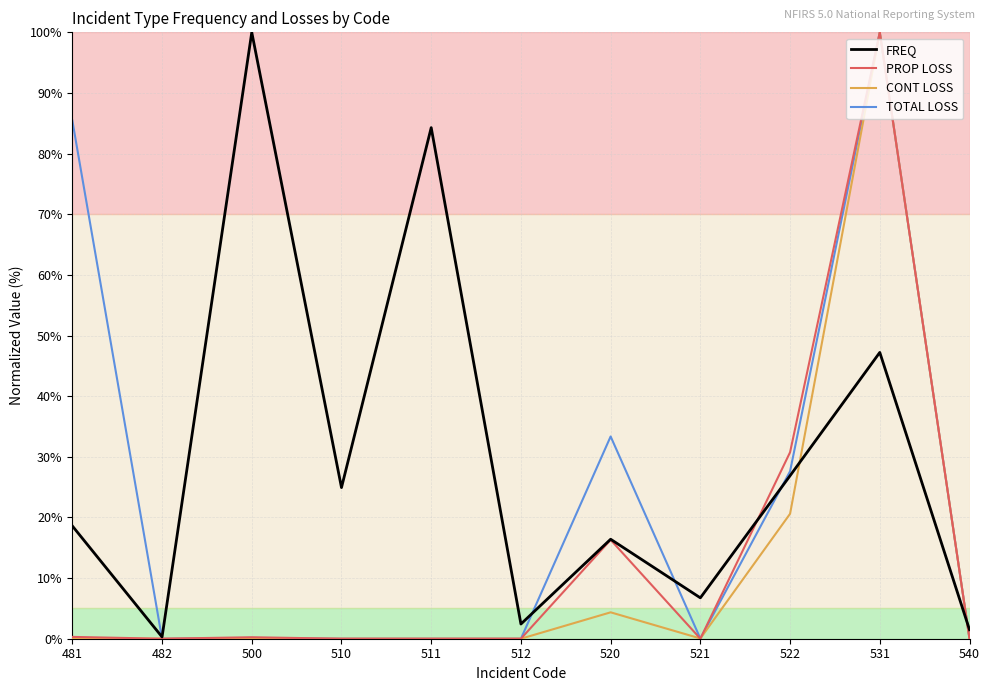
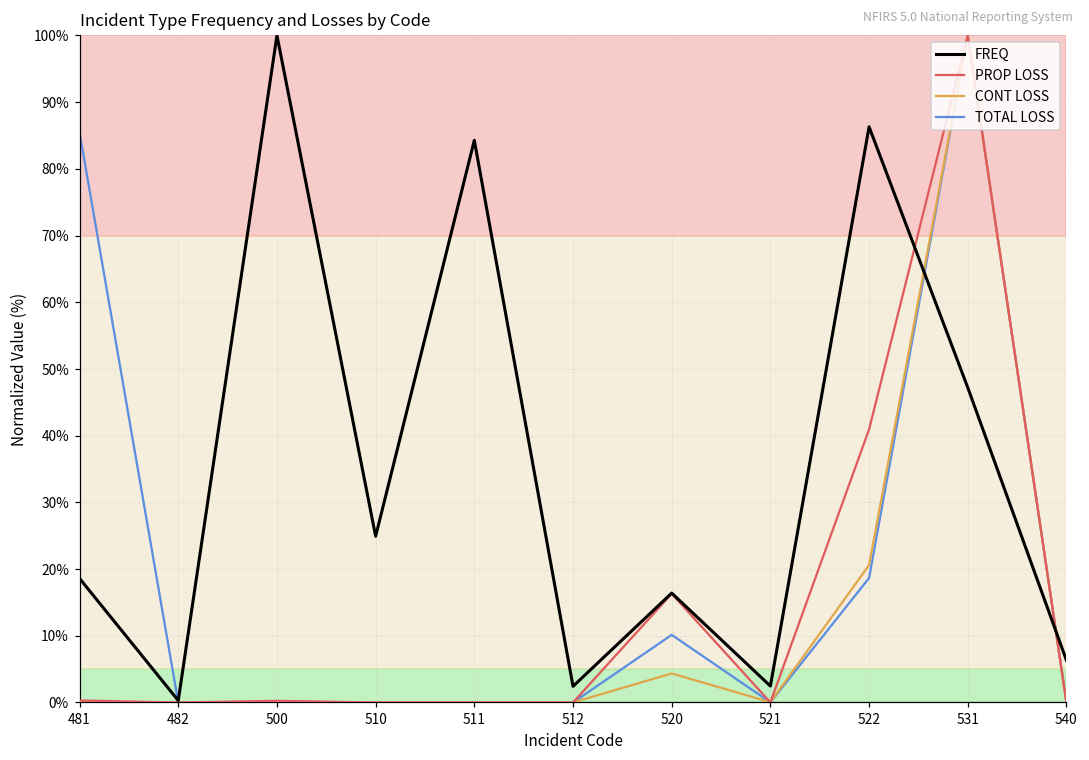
  {
    "FREQ": {
      "481": "19%",
      "500": "100%",
      "510": "25%",
      "511": "84%",
      "512": "2%",
-     "521": "7%",
-     "522": "27%",
+     "521": "2%",
+     "522": "86%",
      "531": "47%",
-     "540": "1%"
+     "540": "6%"
    },
    "PROP LOSS": {
-     "522": "31%"
+     "522": "41%"
    },
    "CONT LOSS": {
      "520": "4%",
      "522": "21%"
    },
    "TOTAL LOSS": {
      "481": "85%",
-     "520": "33%",
-     "522": "28%"
+     "520": "10%",
+     "522": "19%"
    }
  }
